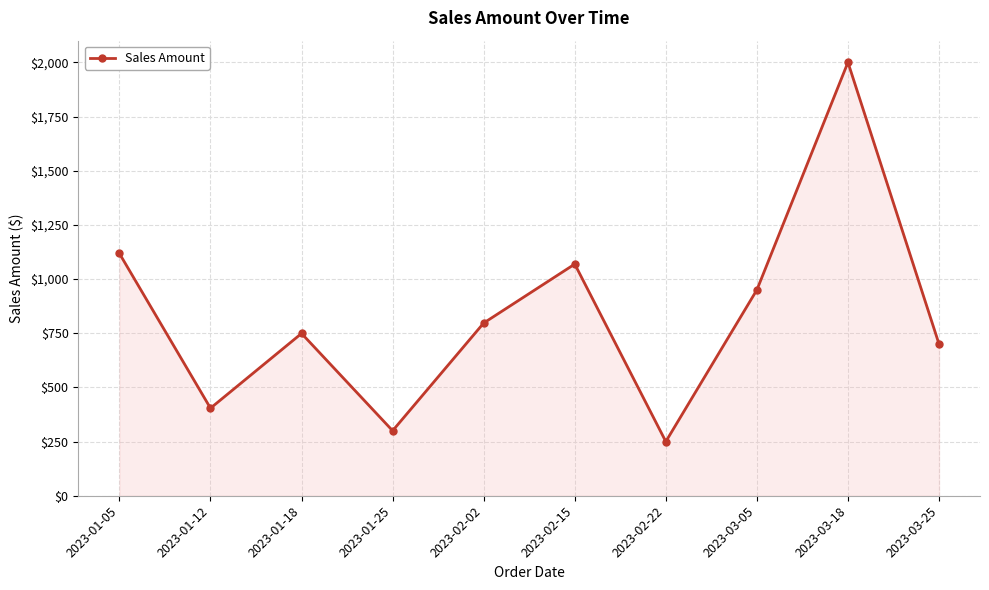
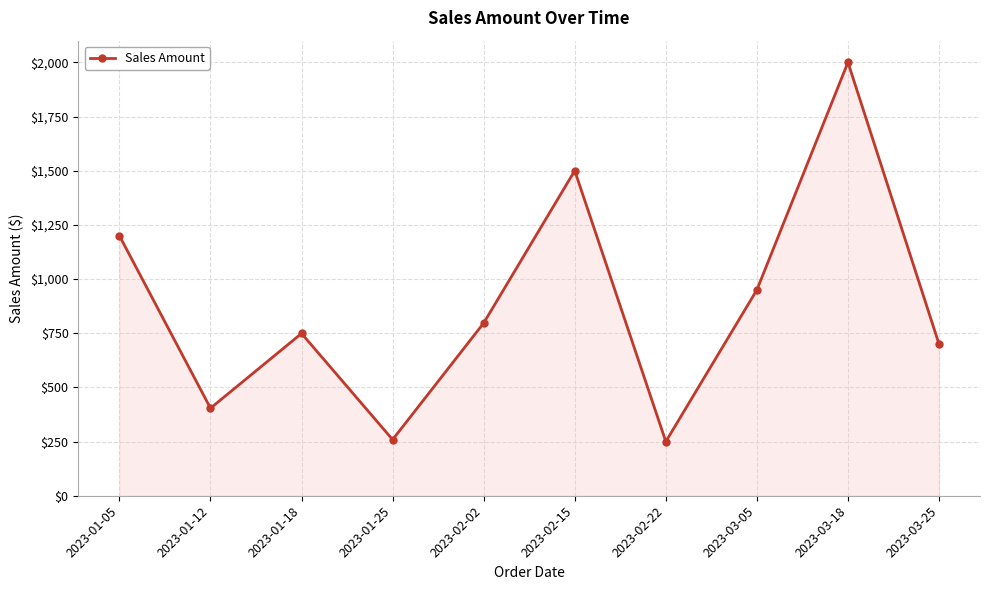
  {
-   "2023-01-05": "$1,120",
+   "2023-01-05": "$1,200",
    "2023-01-12": "$400",
    "2023-01-18": "$750",
-   "2023-01-25": "$300",
+   "2023-01-25": "$260",
    "2023-02-02": "$800",
-   "2023-02-15": "$1,070",
+   "2023-02-15": "$1,500",
    "2023-02-22": "$250",
    "2023-03-05": "$950",
    "2023-03-18": "$2,000",
    "2023-03-25": "$700"
  }
